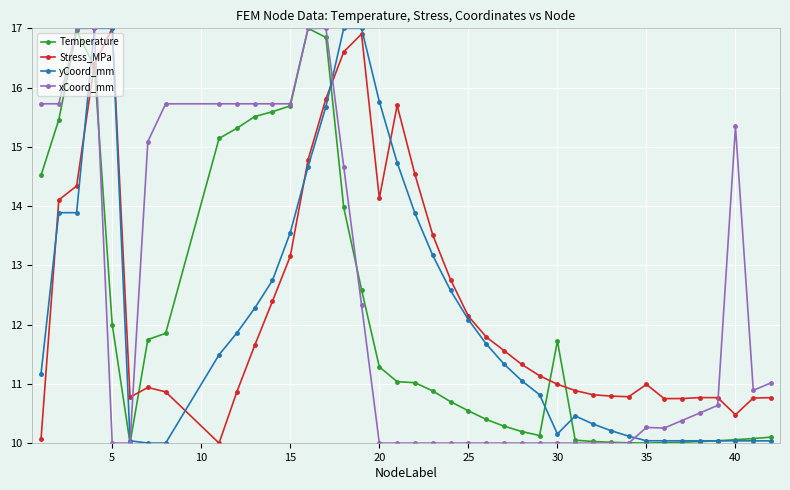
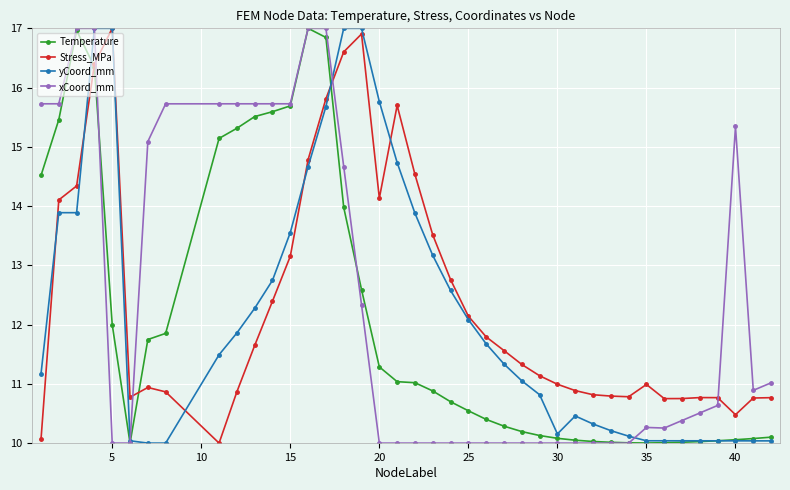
  {
    "Temperature": {
      "5": 12.0,
      "20": 11.3,
      "25": 10.5,
-     "30": 11.7
+     "30": 10.1
    },
    "Stress_MPa": {
      "15": 13.2,
      "20": 14.1,
      "25": 12.1,
      "30": 11.0,
      "35": 11.0,
      "40": 10.5
    },
    "yCoord_mm": {
      "15": 13.6,
      "20": 15.8,
      "25": 12.1,
      "30": 10.2
    },
    "xCoord_mm": {
      "5": 10.0,
      "20": 10.0,
      "25": 10.0,
      "30": 10.0,
      "35": 10.3,
      "40": 15.3
    }
  }
